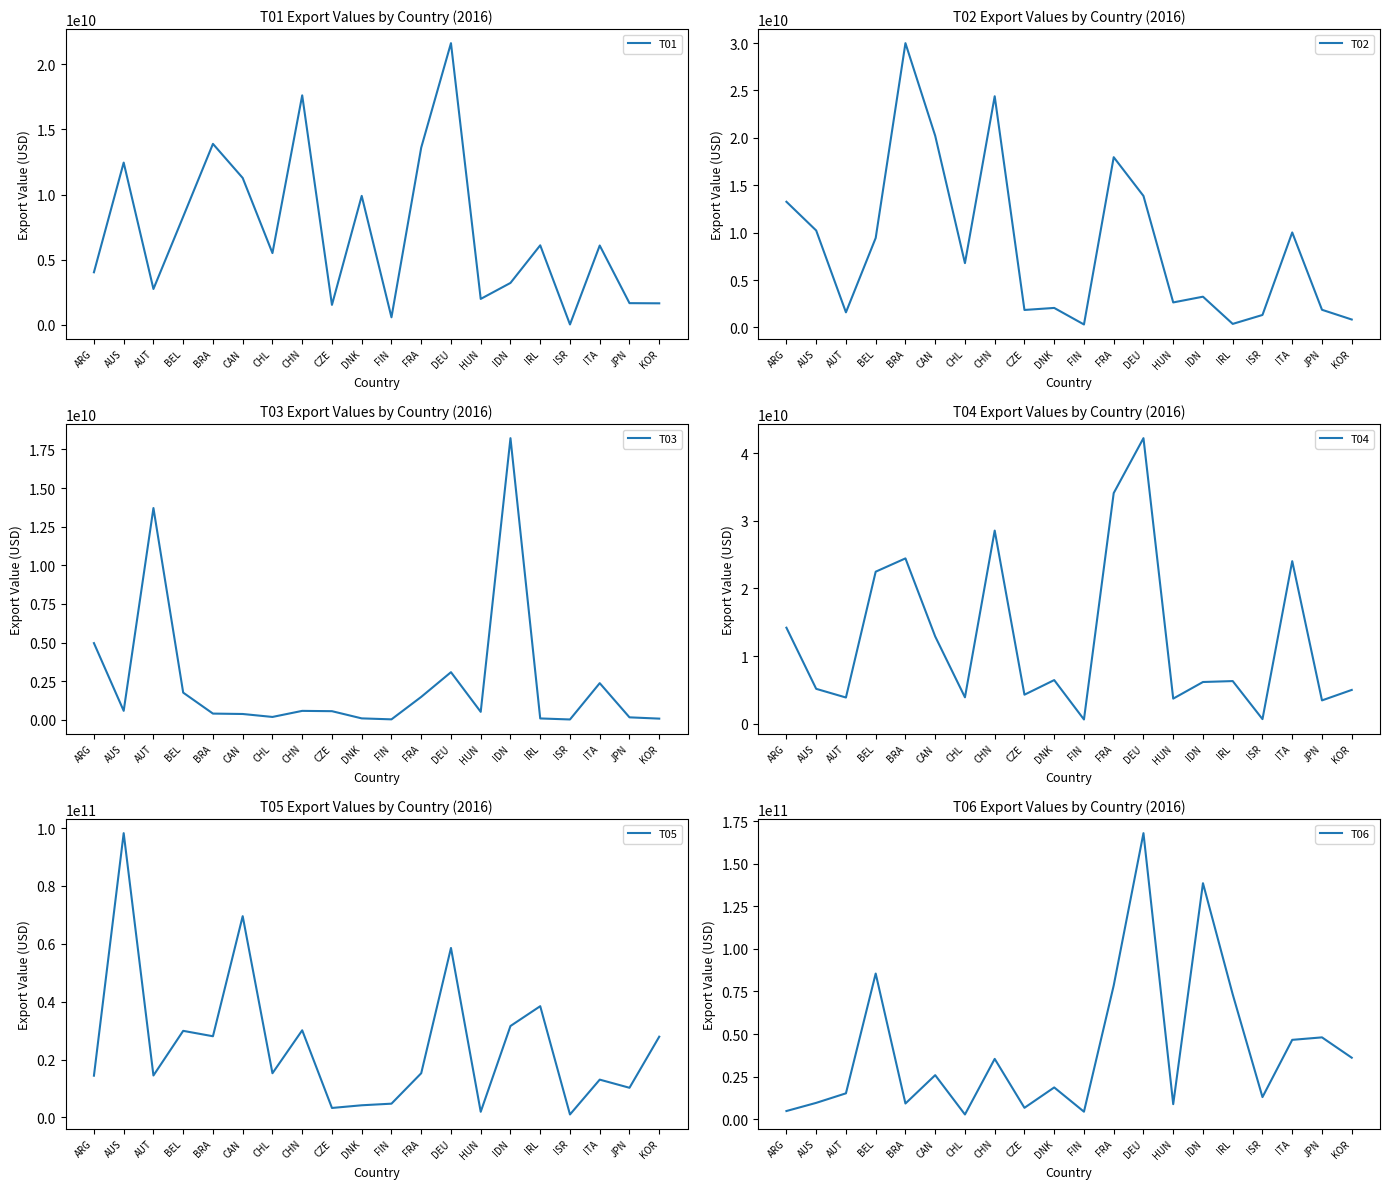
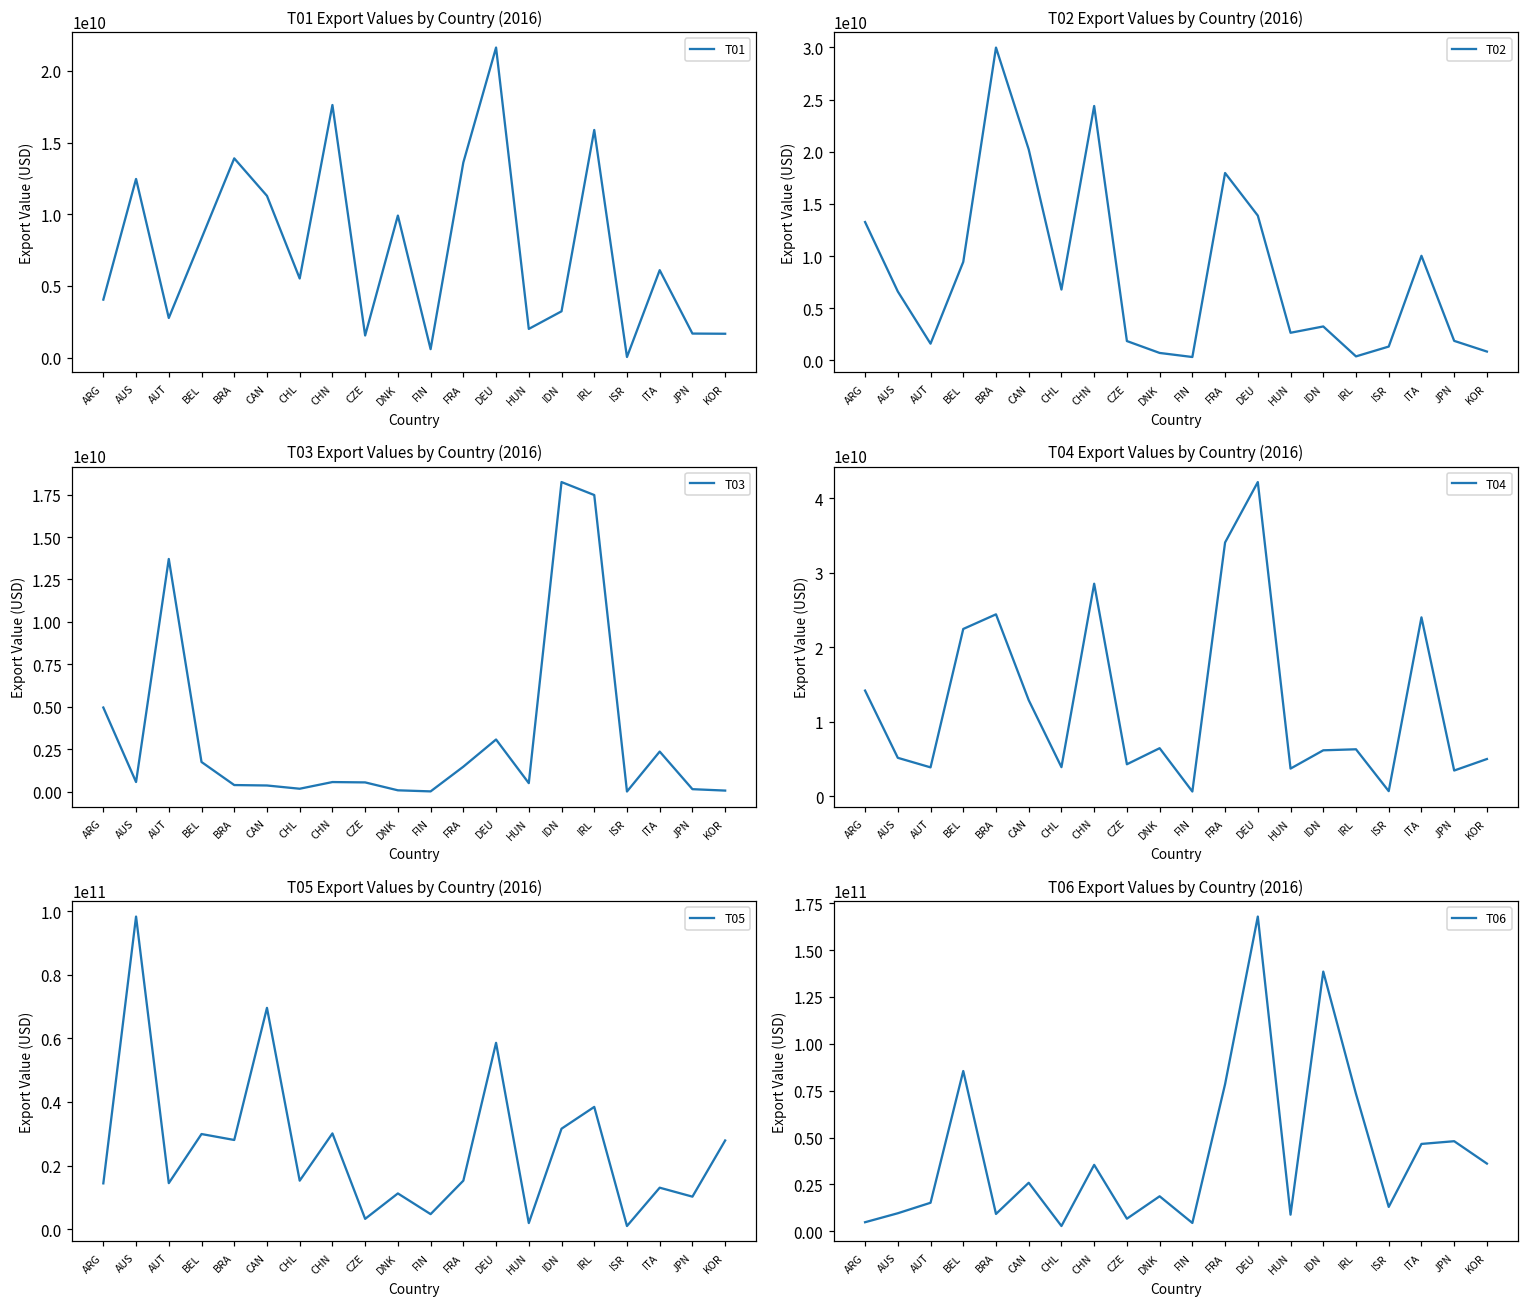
  {
    "T01 Export Values by Country (2016)": {
      "ARG": 4000000000,
      "AUS": 12500000000,
      "AUT": 2800000000,
      "BEL": 8300000000,
      "BRA": 13900000000,
      "CAN": 11300000000,
      "CHL": 5500000000,
      "CHN": 17600000000,
      "CZE": 1500000000,
      "DNK": 9900000000,
      "FIN": 600000000,
      "FRA": 13600000000,
      "DEU": 21600000000,
      "HUN": 2000000000,
      "IDN": 3200000000,
-     "IRL": 6100000000,
+     "IRL": 15900000000,
      "ISR": 0,
      "ITA": 6100000000,
      "JPN": 1700000000,
      "KOR": 1700000000
    },
    "T02 Export Values by Country (2016)": {
      "ARG": 13000000000,
-     "AUS": 10000000000,
+     "AUS": 7000000000,
      "AUT": 2000000000,
      "BEL": 9000000000,
      "BRA": 30000000000,
      "CAN": 20000000000,
      "CHL": 7000000000,
      "CHN": 24000000000,
      "CZE": 2000000000,
-     "DNK": 2000000000,
+     "DNK": 1000000000,
      "FIN": 0,
      "FRA": 18000000000,
      "DEU": 14000000000,
      "HUN": 3000000000,
      "IDN": 3000000000,
      "IRL": 0,
      "ISR": 1000000000,
      "ITA": 10000000000,
      "JPN": 2000000000,
      "KOR": 1000000000
    },
    "T03 Export Values by Country (2016)": {
      "ARG": 5000000000,
      "AUS": 600000000,
      "AUT": 13700000000,
      "BEL": 1800000000,
      "BRA": 400000000,
      "CAN": 400000000,
      "CHL": 200000000,
      "CHN": 600000000,
      "CZE": 600000000,
      "DNK": 100000000,
      "FIN": 0,
      "FRA": 1500000000,
      "DEU": 3100000000,
      "HUN": 500000000,
      "IDN": 18200000000,
-     "IRL": 100000000,
+     "IRL": 17500000000,
      "ISR": 0,
      "ITA": 2400000000,
      "JPN": 200000000,
      "KOR": 100000000
    },
    "T04 Export Values by Country (2016)": {
      "ARG": 14000000000,
      "AUS": 5000000000,
      "AUT": 4000000000,
      "BEL": 22000000000,
      "BRA": 24000000000,
      "CAN": 13000000000,
      "CHL": 4000000000,
      "CHN": 29000000000,
      "CZE": 4000000000,
      "DNK": 6000000000,
      "FIN": 1000000000,
      "FRA": 34000000000,
      "DEU": 42000000000,
      "HUN": 4000000000,
      "IDN": 6000000000,
      "IRL": 6000000000,
      "ISR": 1000000000,
      "ITA": 24000000000,
      "JPN": 3000000000,
      "KOR": 5000000000
    },
    "T05 Export Values by Country (2016)": {
      "ARG": 14000000000,
      "AUS": 98000000000,
      "AUT": 14000000000,
      "BEL": 30000000000,
      "BRA": 28000000000,
      "CAN": 70000000000,
      "CHL": 15000000000,
      "CHN": 30000000000,
      "CZE": 3000000000,
-     "DNK": 4000000000,
+     "DNK": 11000000000,
      "FIN": 5000000000,
      "FRA": 15000000000,
      "DEU": 59000000000,
      "HUN": 2000000000,
      "IDN": 32000000000,
      "IRL": 38000000000,
      "ISR": 1000000000,
      "ITA": 13000000000,
      "JPN": 10000000000,
      "KOR": 28000000000
    },
    "T06 Export Values by Country (2016)": {
      "ARG": 5000000000,
      "AUS": 10000000000,
      "AUT": 15000000000,
      "BEL": 85000000000,
      "BRA": 9000000000,
      "CAN": 26000000000,
      "CHL": 3000000000,
      "CHN": 35000000000,
      "CZE": 7000000000,
      "DNK": 19000000000,
      "FIN": 4000000000,
      "FRA": 78000000000,
      "DEU": 168000000000,
      "HUN": 9000000000,
      "IDN": 139000000000,
      "IRL": 73000000000,
      "ISR": 13000000000,
      "ITA": 47000000000,
      "JPN": 48000000000,
      "KOR": 36000000000
    }
  }
